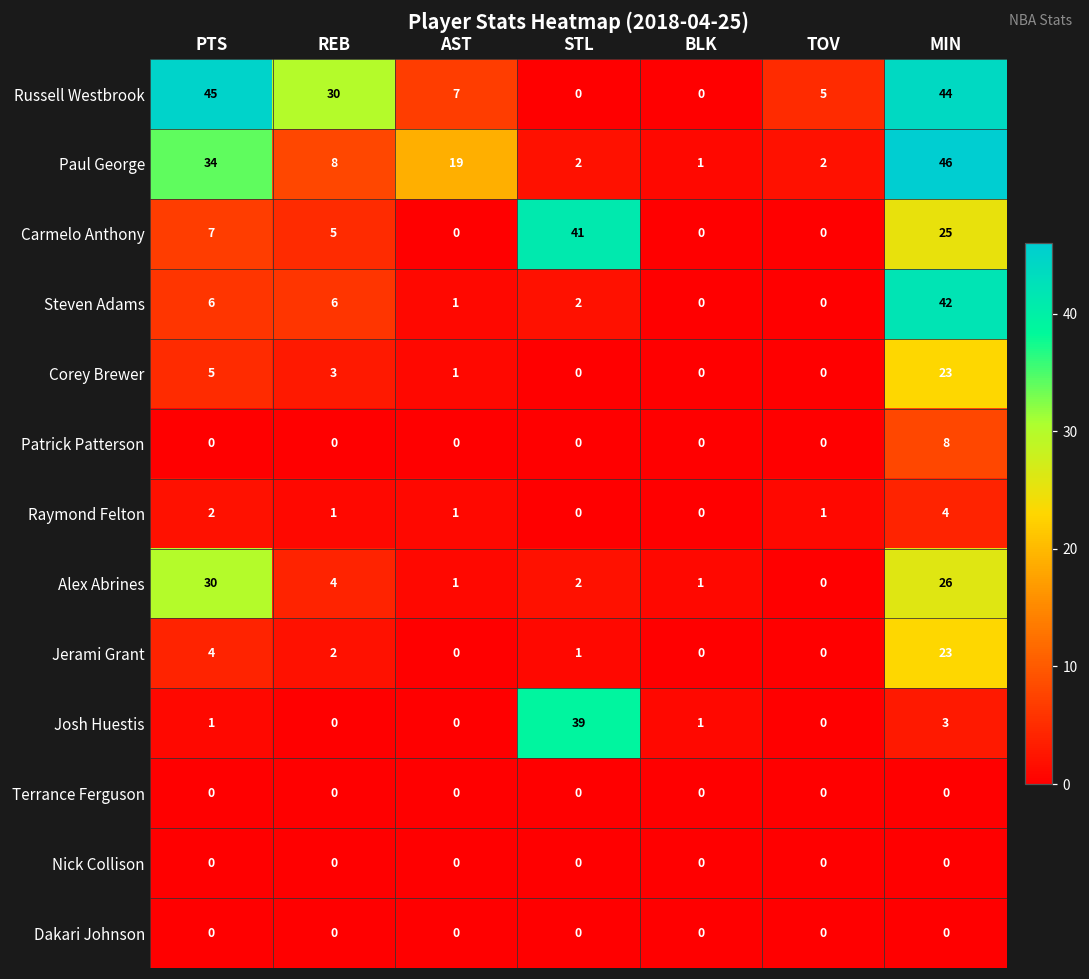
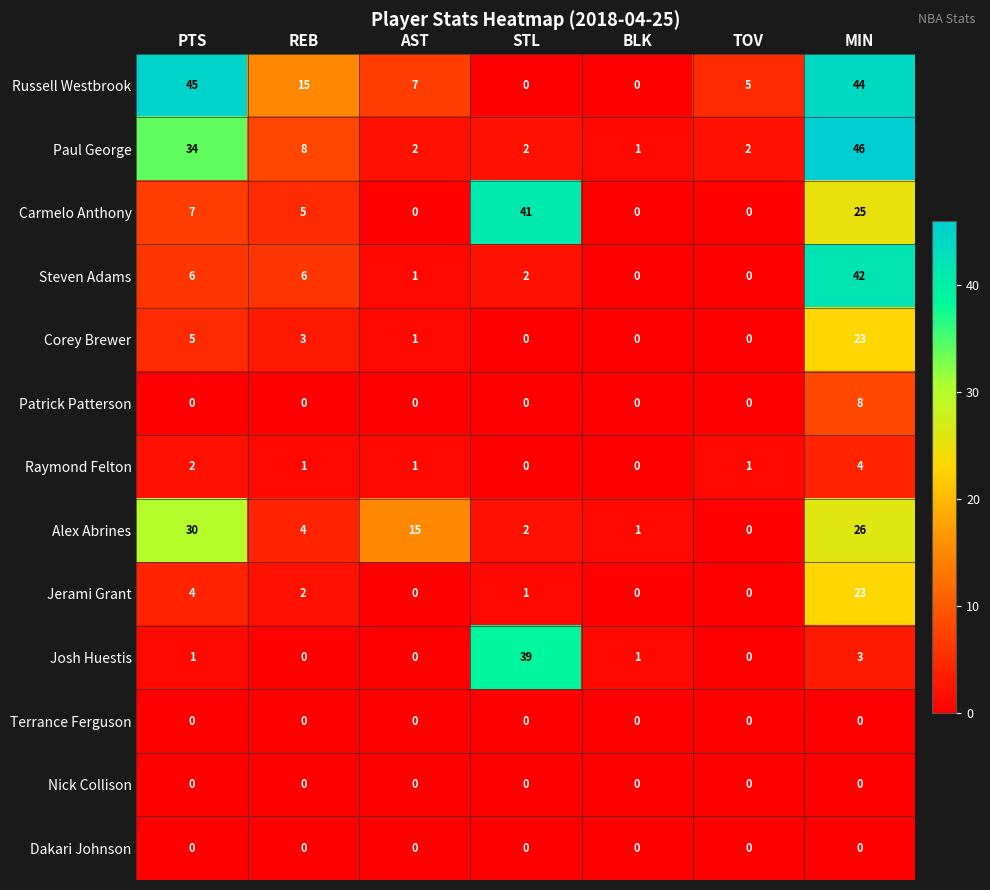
  {
    "Russell Westbrook": {
      "PTS": 45,
-     "REB": 30,
+     "REB": 15,
      "AST": 7,
      "STL": 0,
      "BLK": 0,
      "TOV": 5,
      "MIN": 44
    },
    "Paul George": {
      "PTS": 34,
      "REB": 8,
-     "AST": 19,
+     "AST": 2,
      "STL": 2,
      "BLK": 1,
      "TOV": 2,
      "MIN": 46
    },
    "Carmelo Anthony": {
      "PTS": 7,
      "REB": 5,
      "AST": 0,
      "STL": 41,
      "BLK": 0,
      "TOV": 0,
      "MIN": 25
    },
    "Steven Adams": {
      "PTS": 6,
      "REB": 6,
      "AST": 1,
      "STL": 2,
      "BLK": 0,
      "TOV": 0,
      "MIN": 42
    },
    "Corey Brewer": {
      "PTS": 5,
      "REB": 3,
      "AST": 1,
      "STL": 0,
      "BLK": 0,
      "TOV": 0,
      "MIN": 23
    },
    "Patrick Patterson": {
      "PTS": 0,
      "REB": 0,
      "AST": 0,
      "STL": 0,
      "BLK": 0,
      "TOV": 0,
      "MIN": 8
    },
    "Raymond Felton": {
      "PTS": 2,
      "REB": 1,
      "AST": 1,
      "STL": 0,
      "BLK": 0,
      "TOV": 1,
      "MIN": 4
    },
    "Alex Abrines": {
      "PTS": 30,
      "REB": 4,
-     "AST": 1,
+     "AST": 15,
      "STL": 2,
      "BLK": 1,
      "TOV": 0,
      "MIN": 26
    },
    "Jerami Grant": {
      "PTS": 4,
      "REB": 2,
      "AST": 0,
      "STL": 1,
      "BLK": 0,
      "TOV": 0,
      "MIN": 23
    },
    "Josh Huestis": {
      "PTS": 1,
      "REB": 0,
      "AST": 0,
      "STL": 39,
      "BLK": 1,
      "TOV": 0,
      "MIN": 3
    },
    "Terrance Ferguson": {
      "PTS": 0,
      "REB": 0,
      "AST": 0,
      "STL": 0,
      "BLK": 0,
      "TOV": 0,
      "MIN": 0
    },
    "Nick Collison": {
      "PTS": 0,
      "REB": 0,
      "AST": 0,
      "STL": 0,
      "BLK": 0,
      "TOV": 0,
      "MIN": 0
    },
    "Dakari Johnson": {
      "PTS": 0,
      "REB": 0,
      "AST": 0,
      "STL": 0,
      "BLK": 0,
      "TOV": 0,
      "MIN": 0
    }
  }
